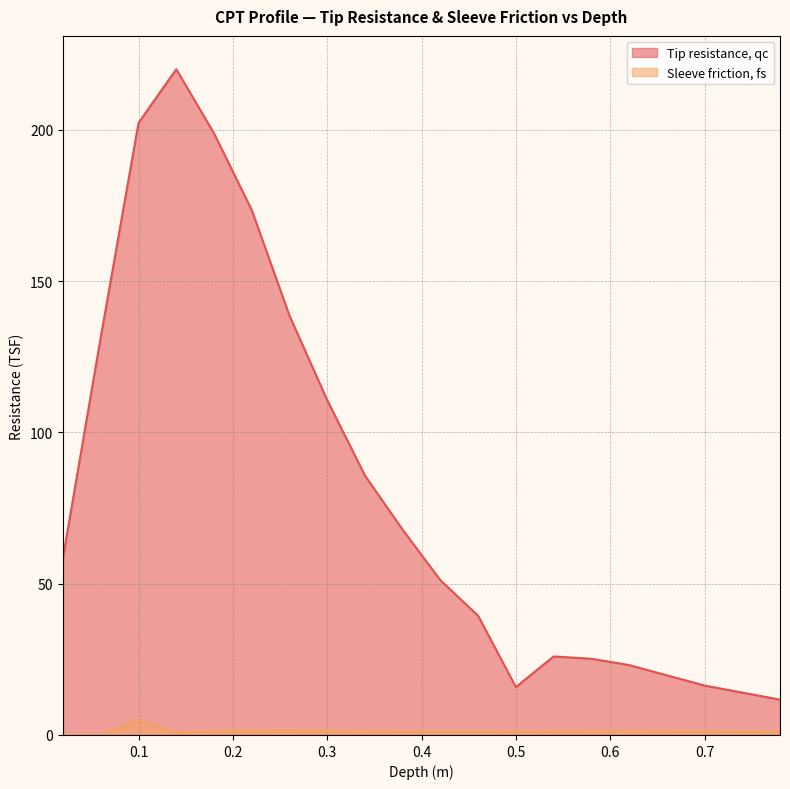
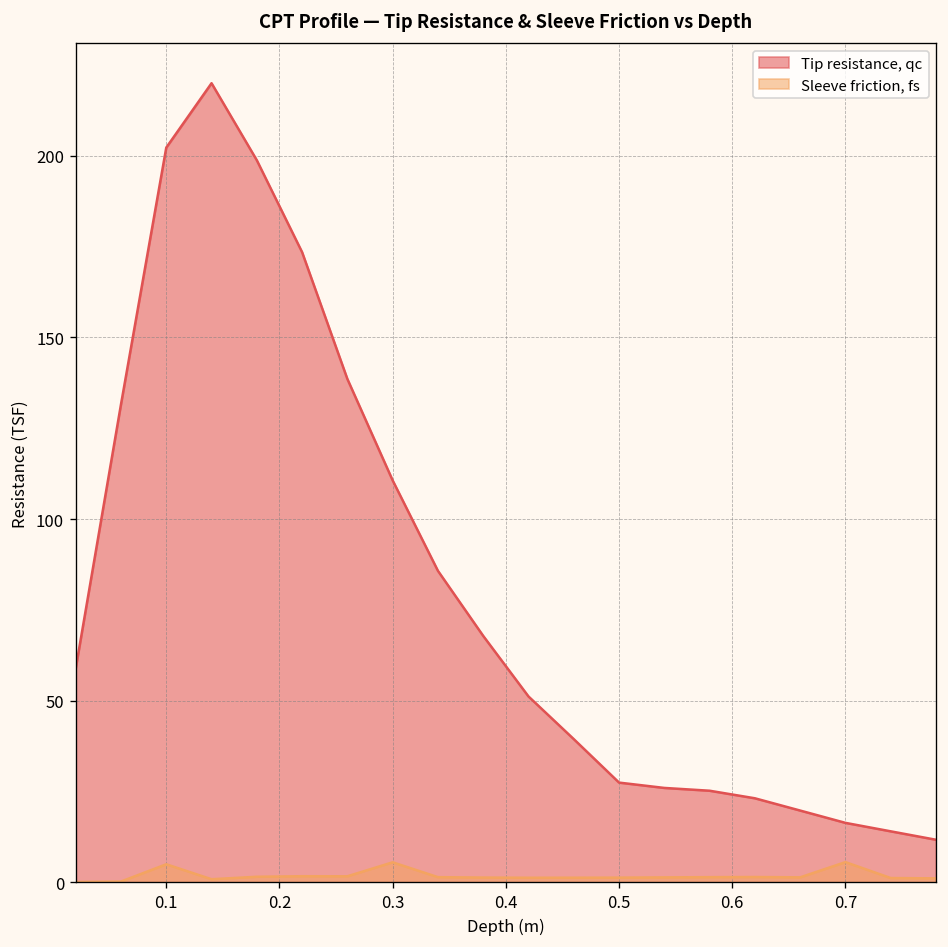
  {
    "Tip resistance, qc": {
      "0.1": 202,
      "0.3": 111,
-     "0.5": 16,
+     "0.5": 27,
      "0.7": 16
    },
    "Sleeve friction, fs": {
      "0.1": 5,
-     "0.3": 2,
+     "0.3": 5,
      "0.5": 1,
-     "0.7": 1
+     "0.7": 6
    }
  }
